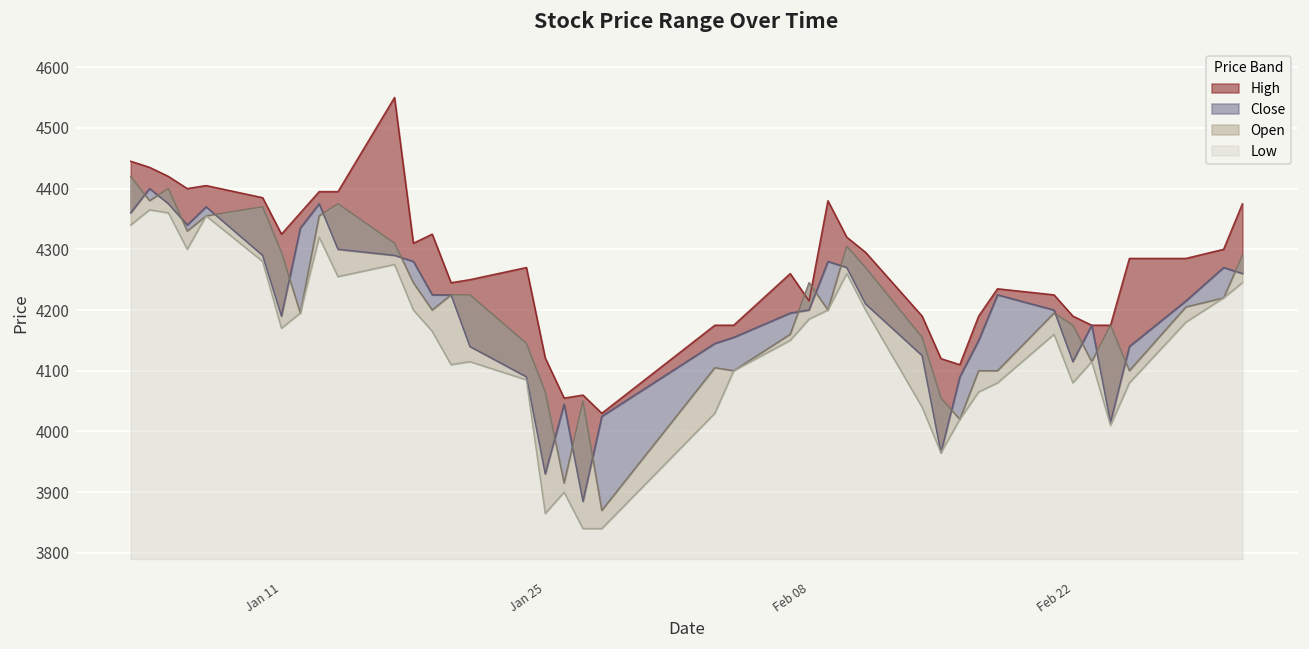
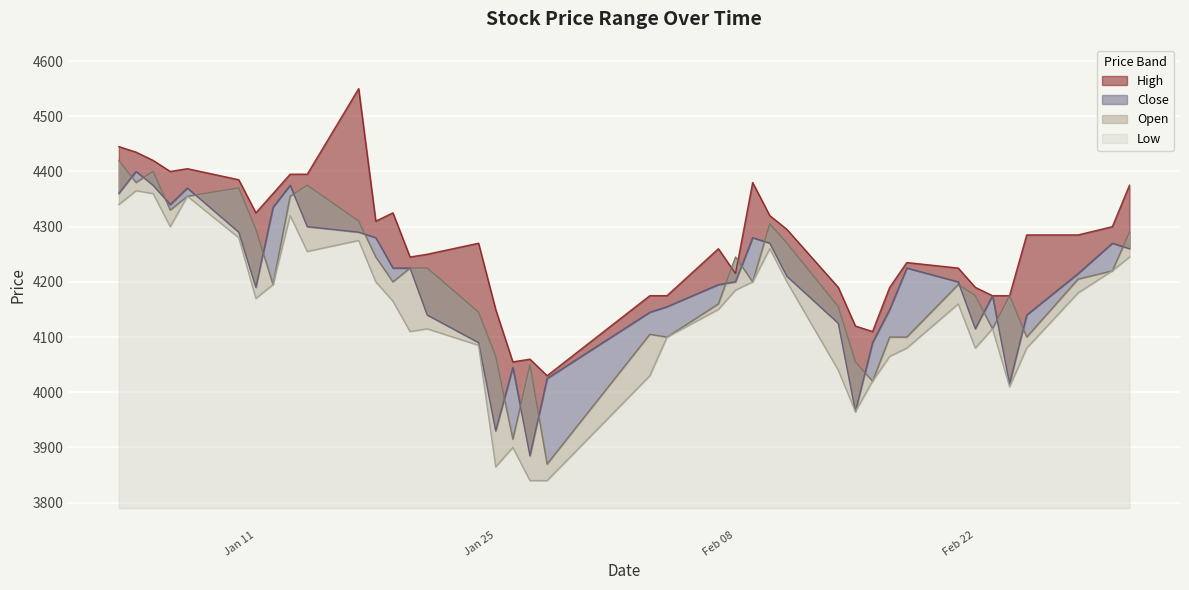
  {
    "High": {
      "Jan 11": 4330,
-     "Jan 25": 4120,
+     "Jan 25": 4150,
      "Feb 08": 4220,
      "Feb 22": 4190
    }
  }
